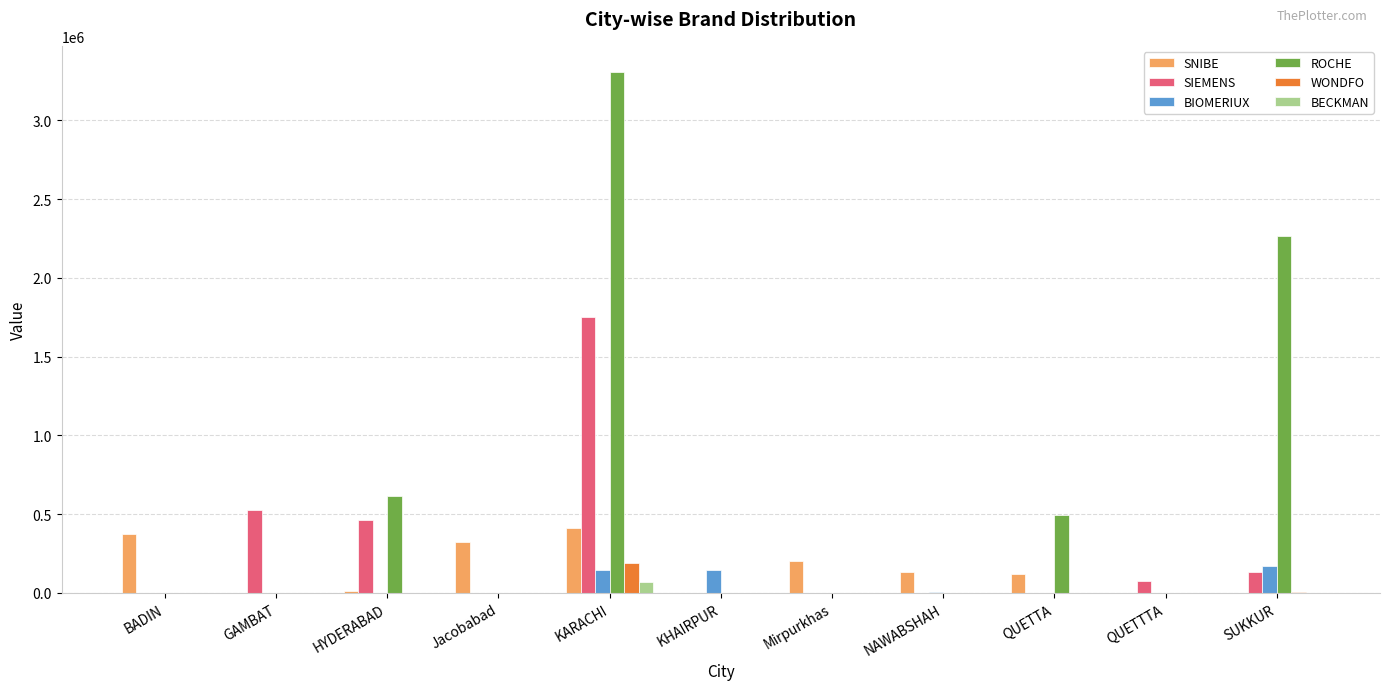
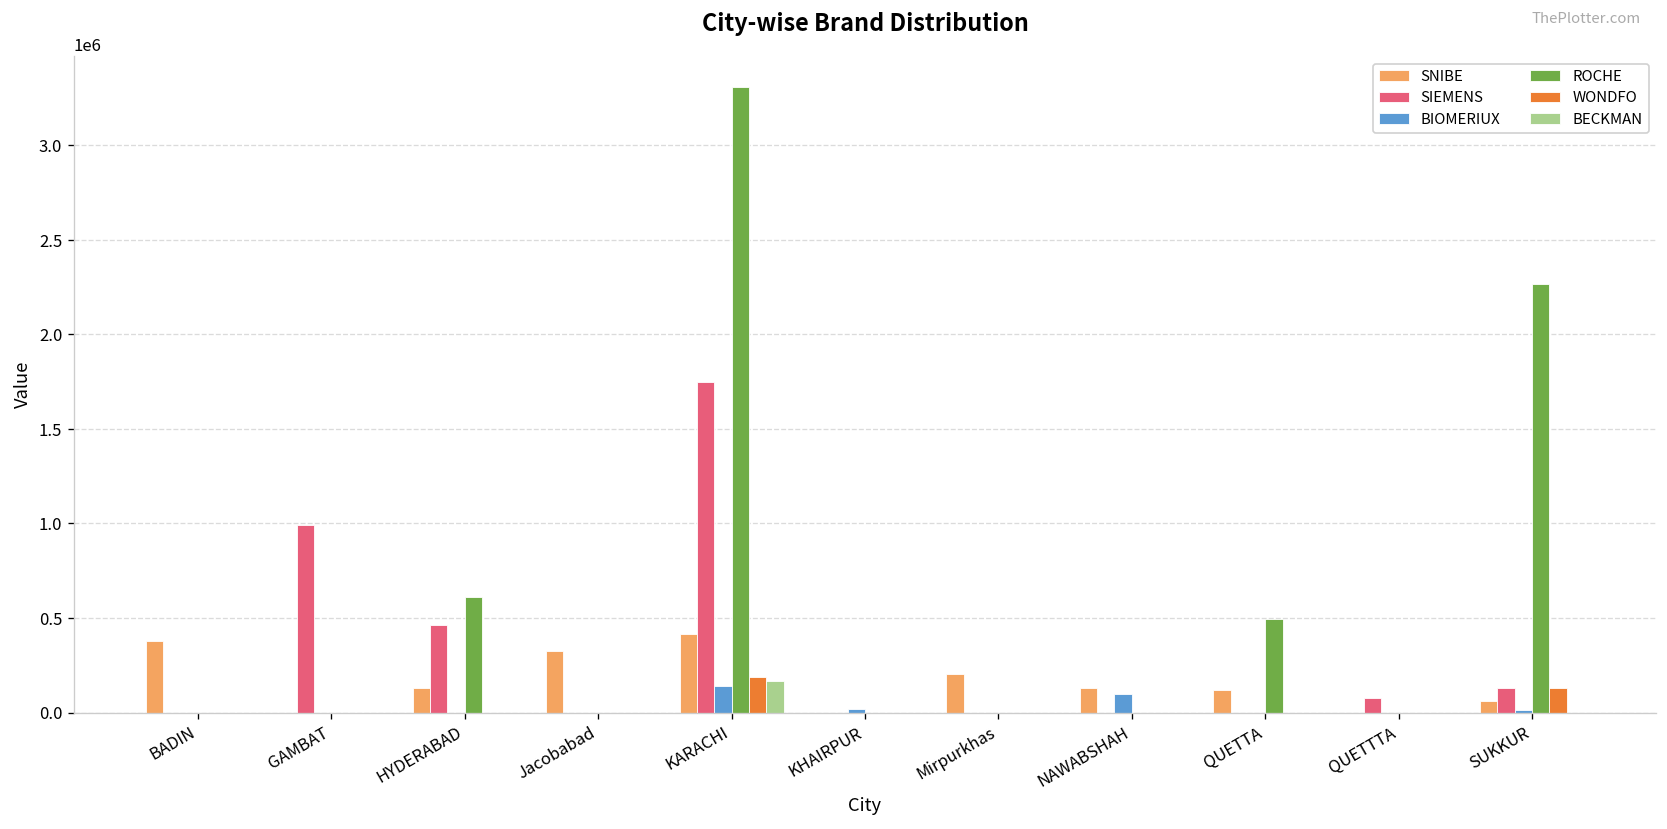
  {
    "SNIBE": {
      "BADIN": 380000,
      "GAMBAT": 0,
-     "HYDERABAD": 10000,
+     "HYDERABAD": 130000,
      "Jacobabad": 320000,
      "KARACHI": 410000,
      "KHAIRPUR": 0,
      "Mirpurkhas": 200000,
      "NAWABSHAH": 130000,
      "QUETTA": 120000,
      "QUETTTA": 0,
-     "SUKKUR": 0
+     "SUKKUR": 60000
    },
    "SIEMENS": {
      "BADIN": 0,
-     "GAMBAT": 530000,
+     "GAMBAT": 990000,
      "HYDERABAD": 460000,
      "Jacobabad": 0,
      "KARACHI": 1750000,
      "KHAIRPUR": 0,
      "Mirpurkhas": 0,
      "NAWABSHAH": 0,
      "QUETTA": 0,
      "QUETTTA": 80000,
      "SUKKUR": 130000
    },
    "BIOMERIUX": {
      "BADIN": 0,
      "GAMBAT": 0,
      "HYDERABAD": 0,
      "Jacobabad": 0,
      "KARACHI": 140000,
-     "KHAIRPUR": 150000,
+     "KHAIRPUR": 20000,
      "Mirpurkhas": 0,
-     "NAWABSHAH": 0,
+     "NAWABSHAH": 100000,
      "QUETTA": 0,
      "QUETTTA": 0,
-     "SUKKUR": 170000
+     "SUKKUR": 10000
    },
    "ROCHE": {
      "BADIN": 0,
      "GAMBAT": 0,
      "HYDERABAD": 610000,
      "Jacobabad": 0,
      "KARACHI": 3310000,
      "KHAIRPUR": 0,
      "Mirpurkhas": 0,
      "NAWABSHAH": 0,
      "QUETTA": 500000,
      "QUETTTA": 0,
      "SUKKUR": 2270000
    },
    "WONDFO": {
      "BADIN": 0,
      "GAMBAT": 0,
      "HYDERABAD": 0,
      "Jacobabad": 0,
      "KARACHI": 190000,
      "KHAIRPUR": 0,
      "Mirpurkhas": 0,
      "NAWABSHAH": 0,
      "QUETTA": 0,
      "QUETTTA": 0,
-     "SUKKUR": 10000
+     "SUKKUR": 130000
    },
    "BECKMAN": {
      "BADIN": 0,
      "GAMBAT": 0,
      "HYDERABAD": 0,
      "Jacobabad": 0,
-     "KARACHI": 70000,
+     "KARACHI": 170000,
      "KHAIRPUR": 0,
      "Mirpurkhas": 0,
      "NAWABSHAH": 0,
      "QUETTA": 0,
      "QUETTTA": 0,
      "SUKKUR": 0
    }
  }
